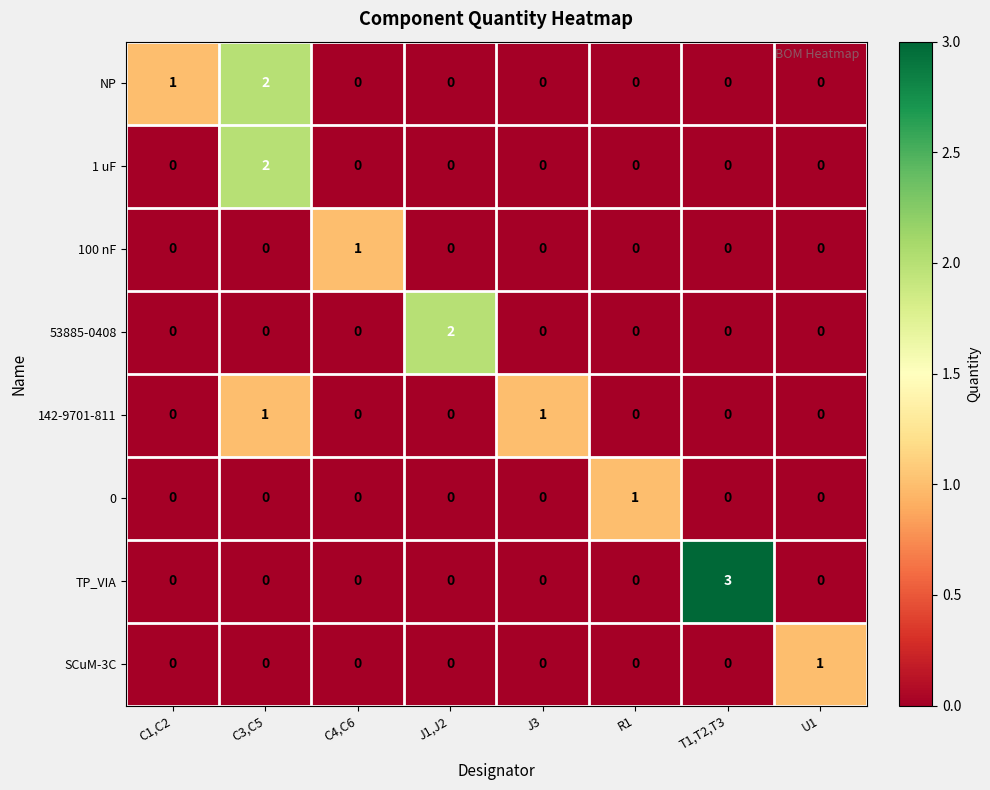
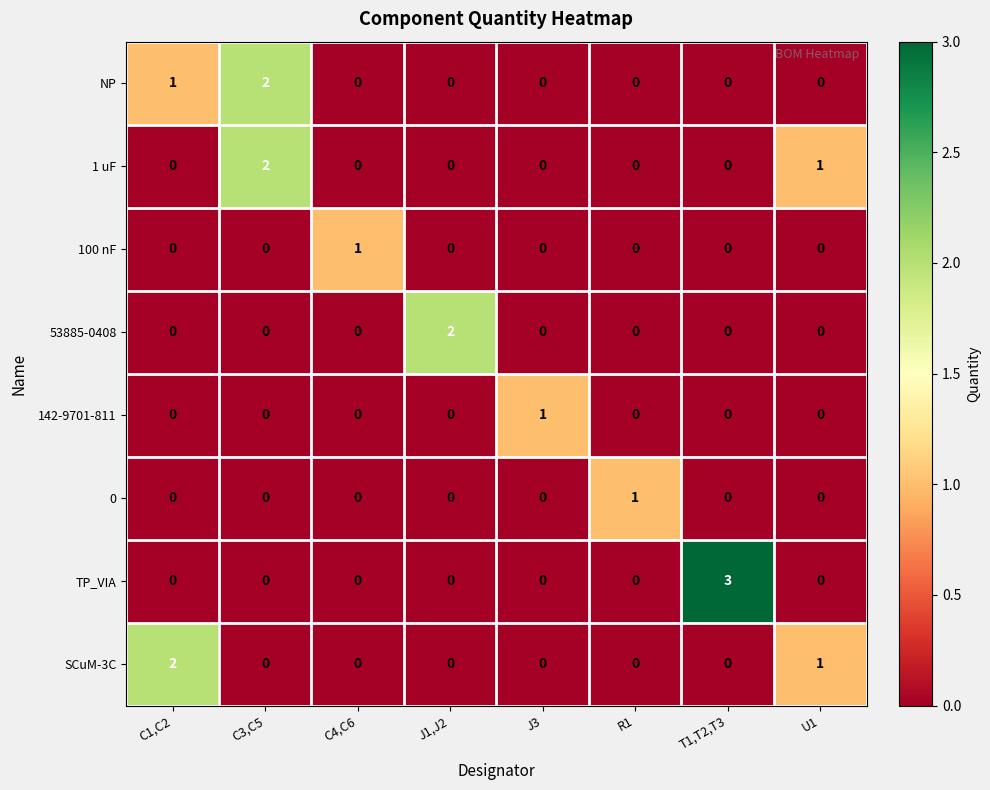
  {
    "NP": {
      "C1,C2": 1,
      "C3,C5": 2,
      "C4,C6": 0,
      "J1,J2": 0,
      "J3": 0,
      "R1": 0,
      "T1,T2,T3": 0
    },
    "1 uF": {
      "C1,C2": 0,
      "C3,C5": 2,
      "C4,C6": 0,
      "J1,J2": 0,
      "J3": 0,
      "R1": 0,
      "T1,T2,T3": 0,
-     "U1": 0
+     "U1": 1
    },
    "100 nF": {
      "C1,C2": 0,
      "C3,C5": 0,
      "C4,C6": 1,
      "J1,J2": 0,
      "J3": 0,
      "R1": 0,
      "T1,T2,T3": 0,
      "U1": 0
    },
    "53885-0408": {
      "C1,C2": 0,
      "C3,C5": 0,
      "C4,C6": 0,
      "J1,J2": 2,
      "J3": 0,
      "R1": 0,
      "T1,T2,T3": 0,
      "U1": 0
    },
    "142-9701-811": {
      "C1,C2": 0,
-     "C3,C5": 1,
+     "C3,C5": 0,
      "C4,C6": 0,
      "J1,J2": 0,
      "J3": 1,
      "R1": 0,
      "T1,T2,T3": 0,
      "U1": 0
    },
    "0": {
      "C1,C2": 0,
      "C3,C5": 0,
      "C4,C6": 0,
      "J1,J2": 0,
      "J3": 0,
      "R1": 1,
      "T1,T2,T3": 0,
      "U1": 0
    },
    "TP_VIA": {
      "C1,C2": 0,
      "C3,C5": 0,
      "C4,C6": 0,
      "J1,J2": 0,
      "J3": 0,
      "R1": 0,
      "T1,T2,T3": 3,
      "U1": 0
    },
    "SCuM-3C": {
-     "C1,C2": 0,
+     "C1,C2": 2,
      "C3,C5": 0,
      "C4,C6": 0,
      "J1,J2": 0,
      "J3": 0,
      "R1": 0,
      "T1,T2,T3": 0,
      "U1": 1
    }
  }
